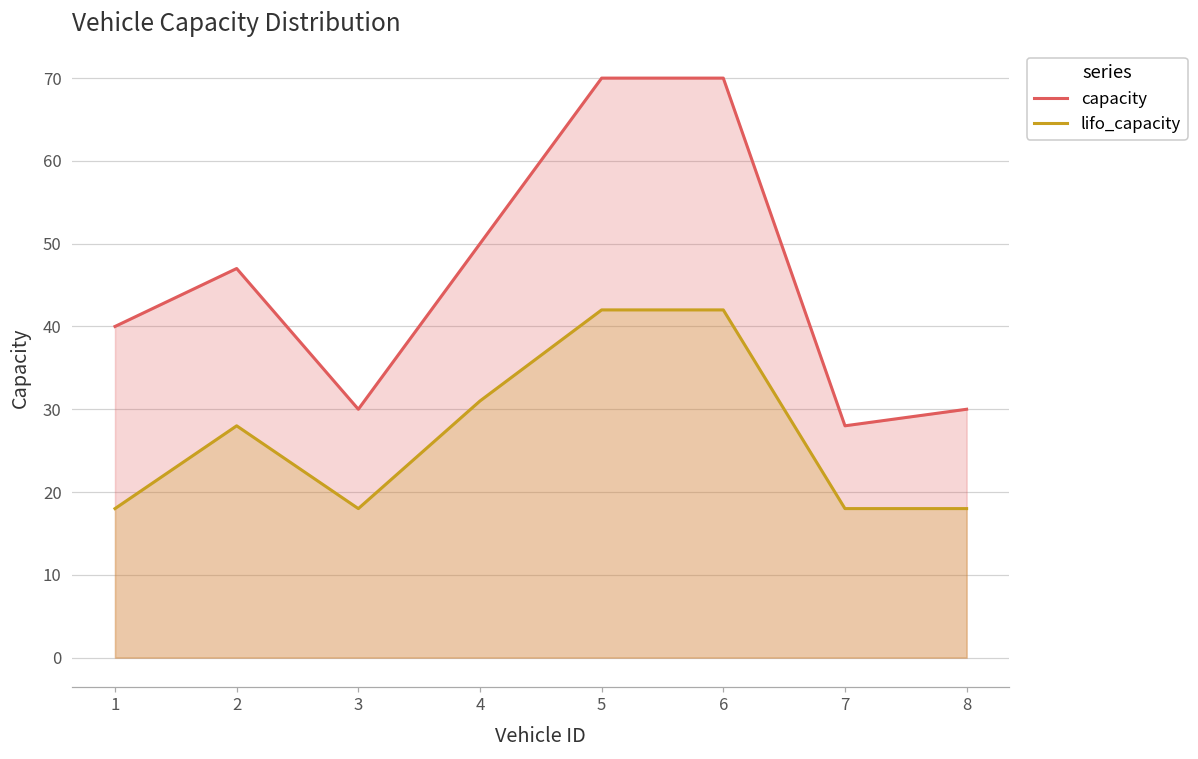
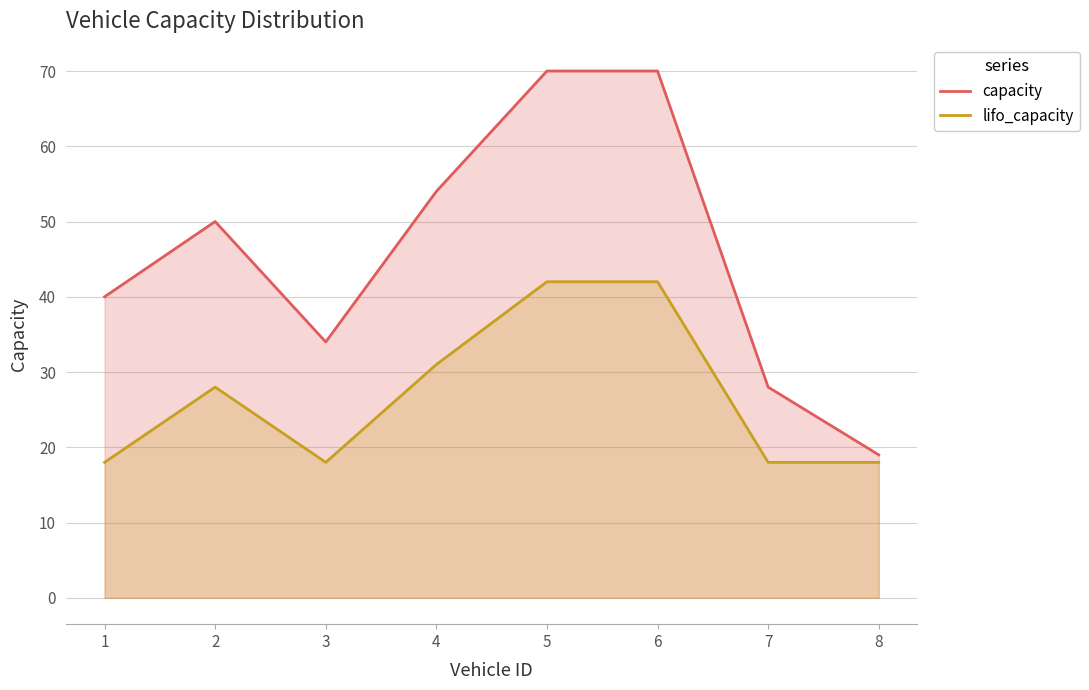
  {
    "capacity": {
      "1": 40,
-     "2": 47,
-     "3": 30,
-     "4": 50,
+     "2": 50,
+     "3": 34,
+     "4": 54,
      "5": 70,
      "6": 70,
      "7": 28,
-     "8": 30
+     "8": 19
    },
    "lifo_capacity": {
      "1": 18,
      "2": 28,
      "3": 18,
      "4": 31,
      "5": 42,
      "6": 42,
      "7": 18,
      "8": 18
    }
  }
